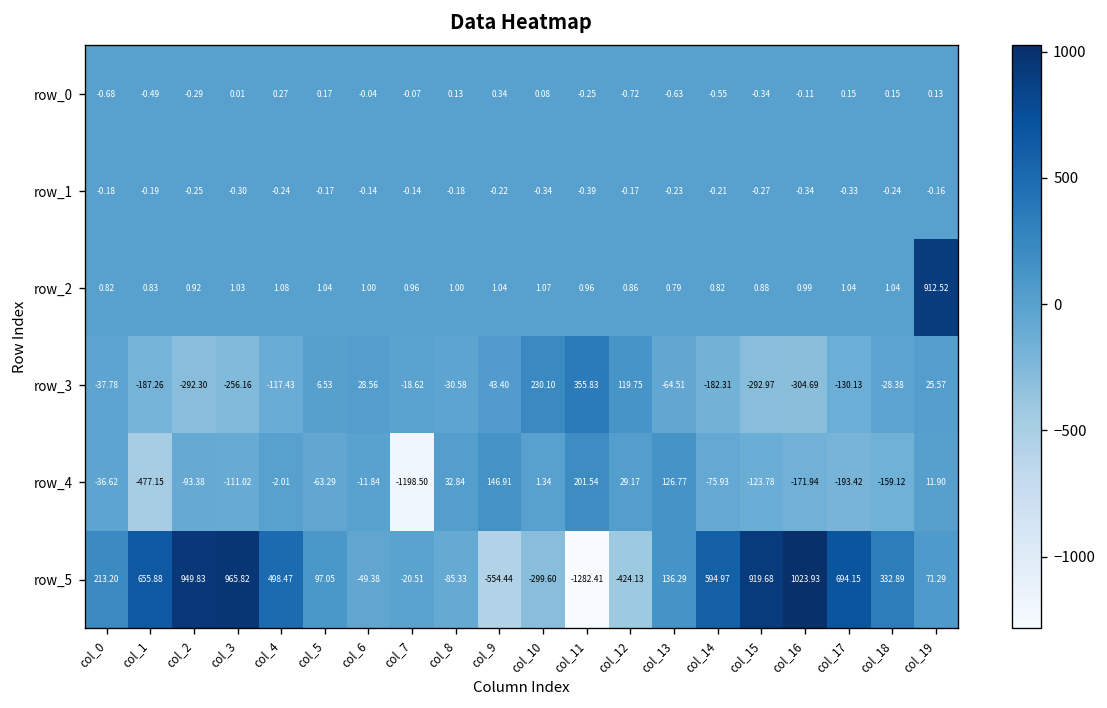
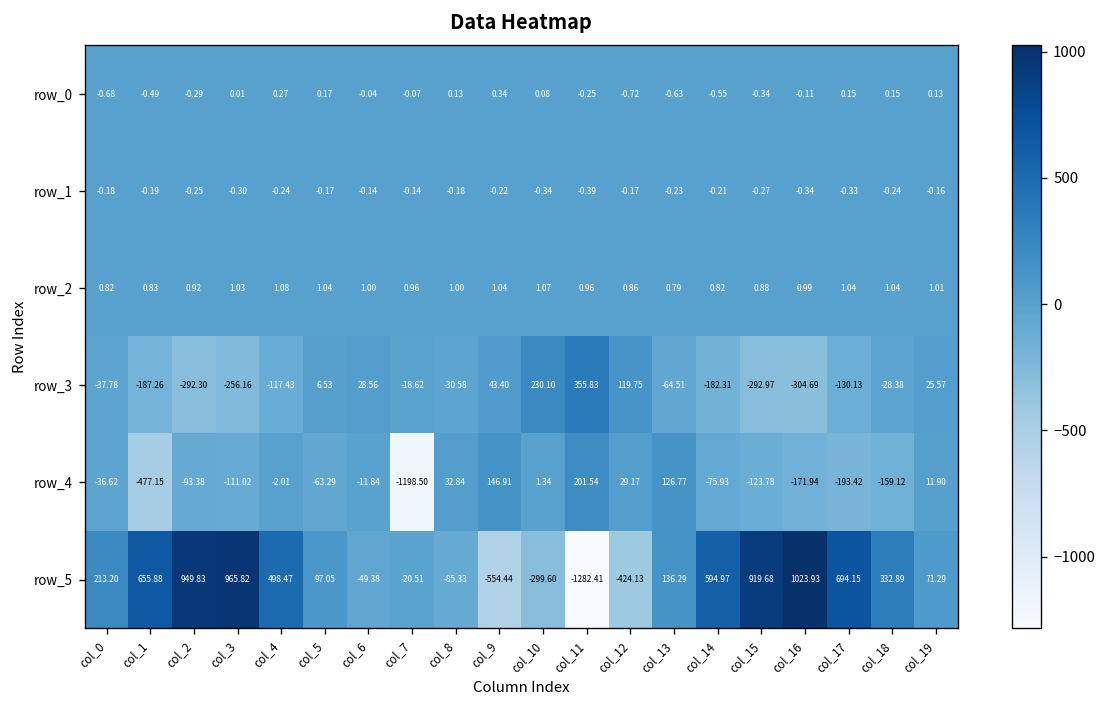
  {
    "row_0": {
      "col_0": -0.68,
      "col_1": -0.49,
      "col_2": -0.29,
      "col_3": 0.01,
      "col_4": 0.27,
      "col_5": 0.17,
      "col_6": -0.04,
      "col_7": -0.07,
      "col_8": 0.13,
      "col_9": 0.34,
      "col_10": 0.08,
      "col_11": -0.25,
      "col_12": -0.72,
      "col_13": -0.63,
      "col_14": -0.55,
      "col_15": -0.34,
      "col_16": -0.11,
      "col_17": 0.15,
      "col_18": 0.15,
      "col_19": 0.13
    },
    "row_1": {
      "col_0": -0.18,
      "col_1": -0.19,
      "col_2": -0.25,
      "col_3": -0.30,
      "col_4": -0.24,
      "col_5": -0.17,
      "col_6": -0.14,
      "col_7": -0.14,
      "col_8": -0.18,
      "col_9": -0.22,
      "col_10": -0.34,
      "col_11": -0.39,
      "col_12": -0.17,
      "col_13": -0.23,
      "col_14": -0.21,
      "col_15": -0.27,
      "col_16": -0.34,
      "col_17": -0.33,
      "col_18": -0.24,
      "col_19": -0.16
    },
    "row_2": {
      "col_0": 0.82,
      "col_1": 0.83,
      "col_2": 0.92,
      "col_3": 1.03,
      "col_4": 1.08,
      "col_5": 1.04,
      "col_6": 1.00,
      "col_7": 0.96,
      "col_8": 1.00,
      "col_9": 1.04,
      "col_10": 1.07,
      "col_11": 0.96,
      "col_12": 0.86,
      "col_13": 0.79,
      "col_14": 0.82,
      "col_15": 0.88,
      "col_16": 0.99,
      "col_17": 1.04,
      "col_18": 1.04,
-     "col_19": 912.52
+     "col_19": 1.01
    },
    "row_3": {
      "col_0": -37.78,
      "col_1": -187.26,
      "col_2": -292.30,
      "col_3": -256.16,
      "col_4": -117.43,
      "col_5": 6.53,
      "col_6": 28.56,
      "col_7": -18.62,
      "col_8": -30.58,
      "col_9": 43.40,
      "col_10": 230.10,
      "col_11": 355.83,
      "col_12": 119.75,
      "col_13": -64.51,
      "col_14": -182.31,
      "col_15": -292.97,
      "col_16": -304.69,
      "col_17": -130.13,
      "col_18": -28.38,
      "col_19": 25.57
    },
    "row_4": {
      "col_0": -36.62,
      "col_1": -477.15,
      "col_2": -93.38,
      "col_3": -111.02,
      "col_4": -2.01,
      "col_5": -63.29,
      "col_6": -11.84,
      "col_7": -1198.50,
      "col_8": 32.84,
      "col_9": 146.91,
      "col_10": 1.34,
      "col_11": 201.54,
      "col_12": 29.17,
      "col_13": 126.77,
      "col_14": -75.93,
      "col_15": -123.78,
      "col_16": -171.94,
      "col_17": -193.42,
      "col_18": -159.12,
      "col_19": 11.90
    },
    "row_5": {
      "col_0": 213.20,
      "col_1": 655.88,
      "col_2": 949.83,
      "col_3": 965.82,
      "col_4": 498.47,
      "col_5": 97.05,
      "col_6": -49.38,
      "col_7": -20.51,
      "col_8": -85.33,
      "col_9": -554.44,
      "col_10": -299.60,
      "col_11": -1282.41,
      "col_12": -424.13,
      "col_13": 136.29,
      "col_14": 594.97,
      "col_15": 919.68,
      "col_16": 1023.93,
      "col_17": 694.15,
      "col_18": 332.89,
      "col_19": 71.29
    }
  }
